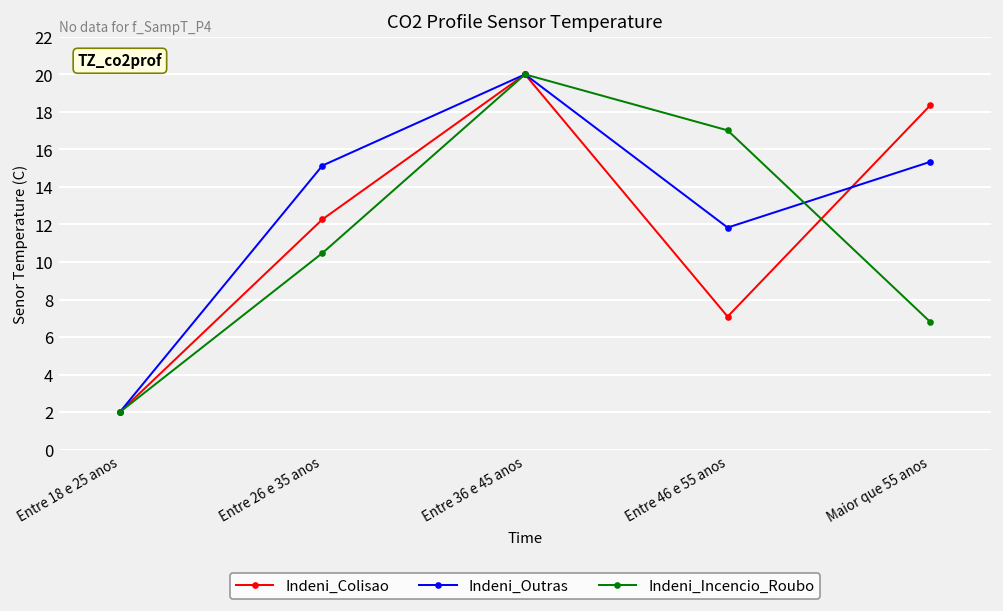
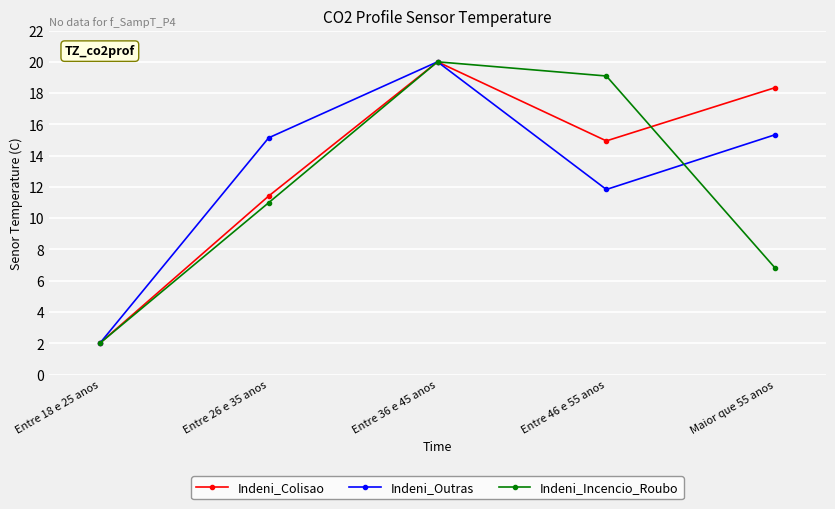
  {
    "Indeni_Colisao": {
-     "Entre 26 e 35 anos": 12.3,
-     "Entre 46 e 55 anos": 7.1,
+     "Entre 26 e 35 anos": 11.4,
+     "Entre 46 e 55 anos": 14.9,
      "Maior que 55 anos": 18.4
    },
    "Indeni_Outras": {
      "Entre 26 e 35 anos": 15.1,
      "Entre 46 e 55 anos": 11.8,
      "Maior que 55 anos": 15.3
    },
    "Indeni_Incencio_Roubo": {
-     "Entre 26 e 35 anos": 10.5,
-     "Entre 46 e 55 anos": 17.0,
+     "Entre 26 e 35 anos": 11.0,
+     "Entre 46 e 55 anos": 19.1,
      "Maior que 55 anos": 6.8
    }
  }
